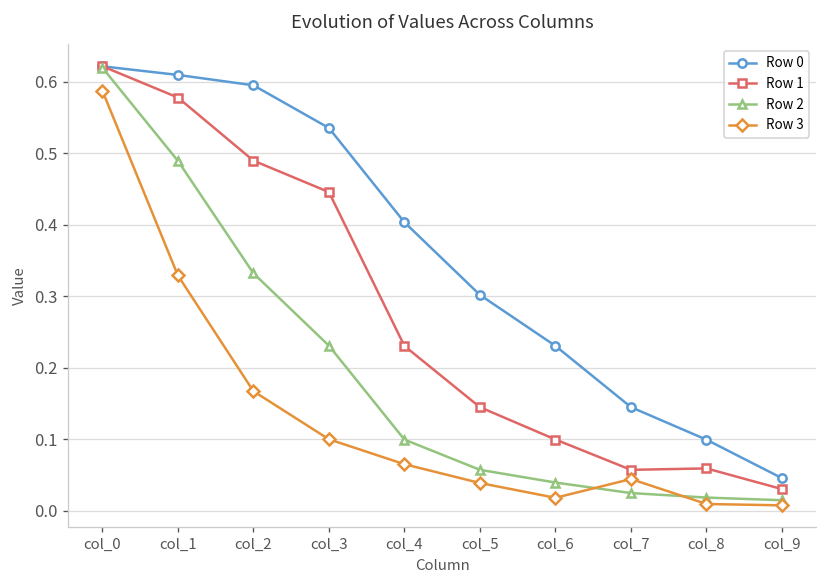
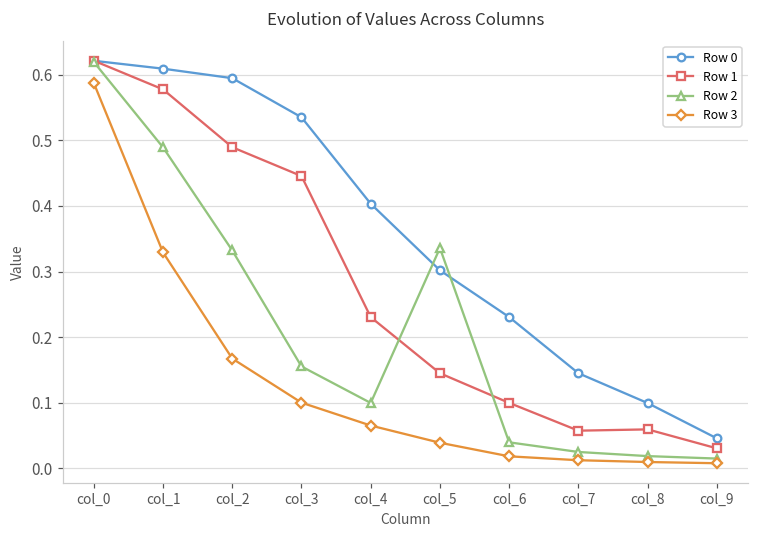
  {
    "Row 0": {
      "col_1": 0.61,
      "col_2": 0.59,
      "col_3": 0.54,
      "col_4": 0.40,
      "col_5": 0.30,
      "col_6": 0.23,
      "col_7": 0.15,
      "col_8": 0.10,
      "col_9": 0.05
    },
    "Row 1": {
      "col_1": 0.58,
      "col_2": 0.49,
      "col_3": 0.45,
      "col_4": 0.23,
      "col_5": 0.14,
      "col_6": 0.10,
      "col_7": 0.06,
      "col_8": 0.06,
      "col_9": 0.03
    },
    "Row 2": {
      "col_1": 0.49,
      "col_2": 0.33,
-     "col_3": 0.23,
+     "col_3": 0.16,
      "col_4": 0.10,
-     "col_5": 0.06,
+     "col_5": 0.34,
      "col_6": 0.04,
      "col_7": 0.03,
      "col_8": 0.02,
      "col_9": 0.01
    },
    "Row 3": {
      "col_0": 0.59,
      "col_1": 0.33,
      "col_2": 0.17,
      "col_3": 0.10,
      "col_4": 0.07,
      "col_5": 0.04,
      "col_6": 0.02,
-     "col_7": 0.04,
+     "col_7": 0.01,
      "col_8": 0.01,
      "col_9": 0.01
    }
  }
